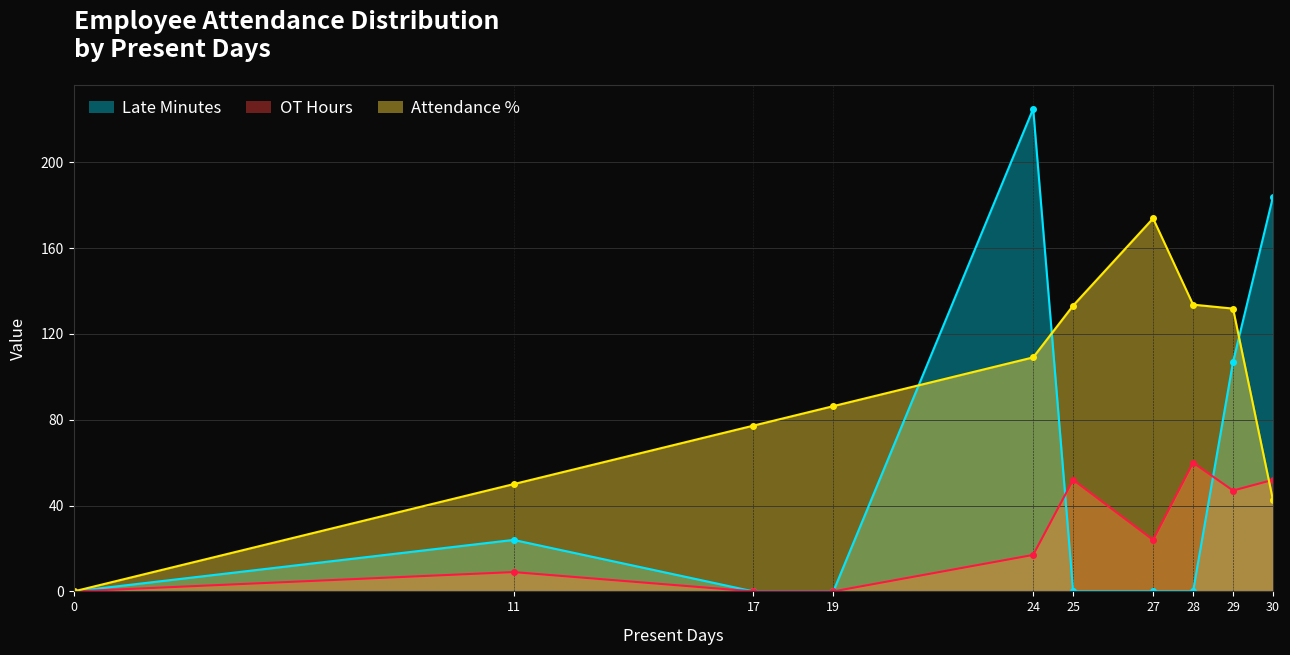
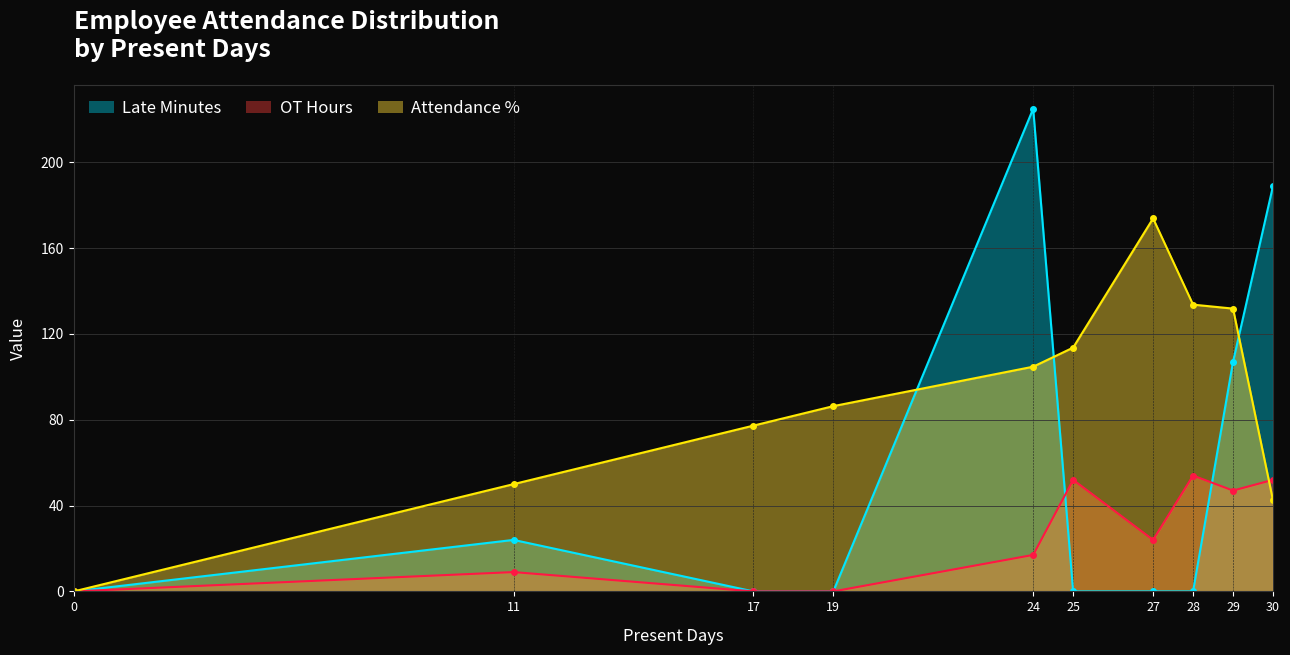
  {
    "Late Minutes": {
      "11": 24,
      "24": 225,
      "25": 0,
      "27": 0,
      "28": 0,
      "29": 107,
-     "30": 184
+     "30": 189
    },
    "OT Hours": {
      "11": 9,
      "24": 17,
      "25": 52,
      "27": 24,
-     "28": 60,
+     "28": 54,
      "29": 47,
      "30": 52
    },
    "Attendance %": {
      "11": 50,
      "17": 77,
      "19": 86,
-     "24": 109,
-     "25": 133,
+     "24": 105,
+     "25": 114,
      "27": 174,
      "28": 134,
      "29": 132,
      "30": 42
    }
  }
